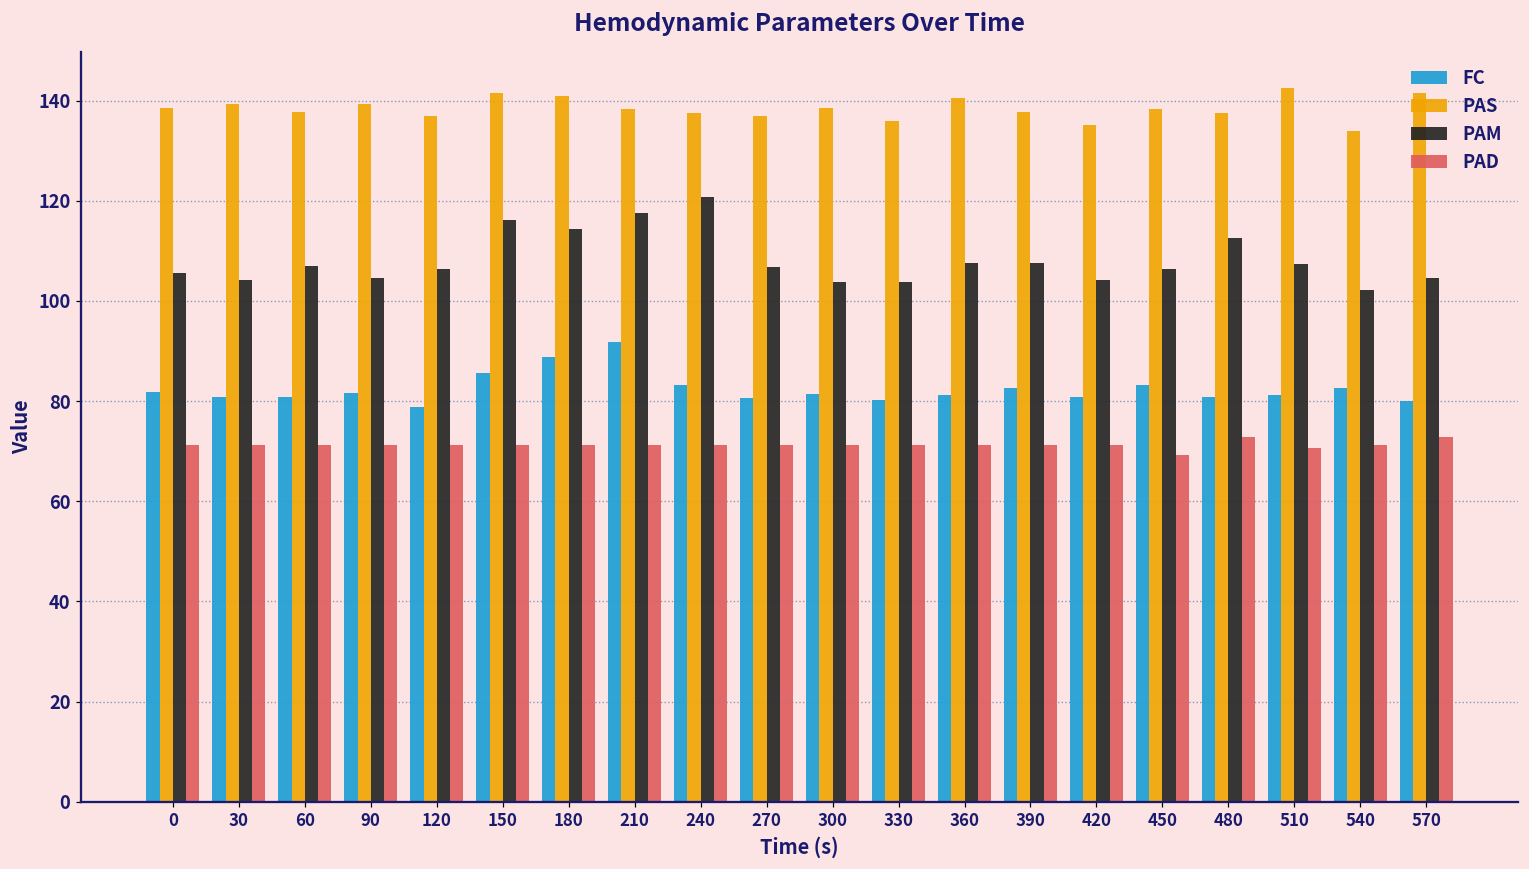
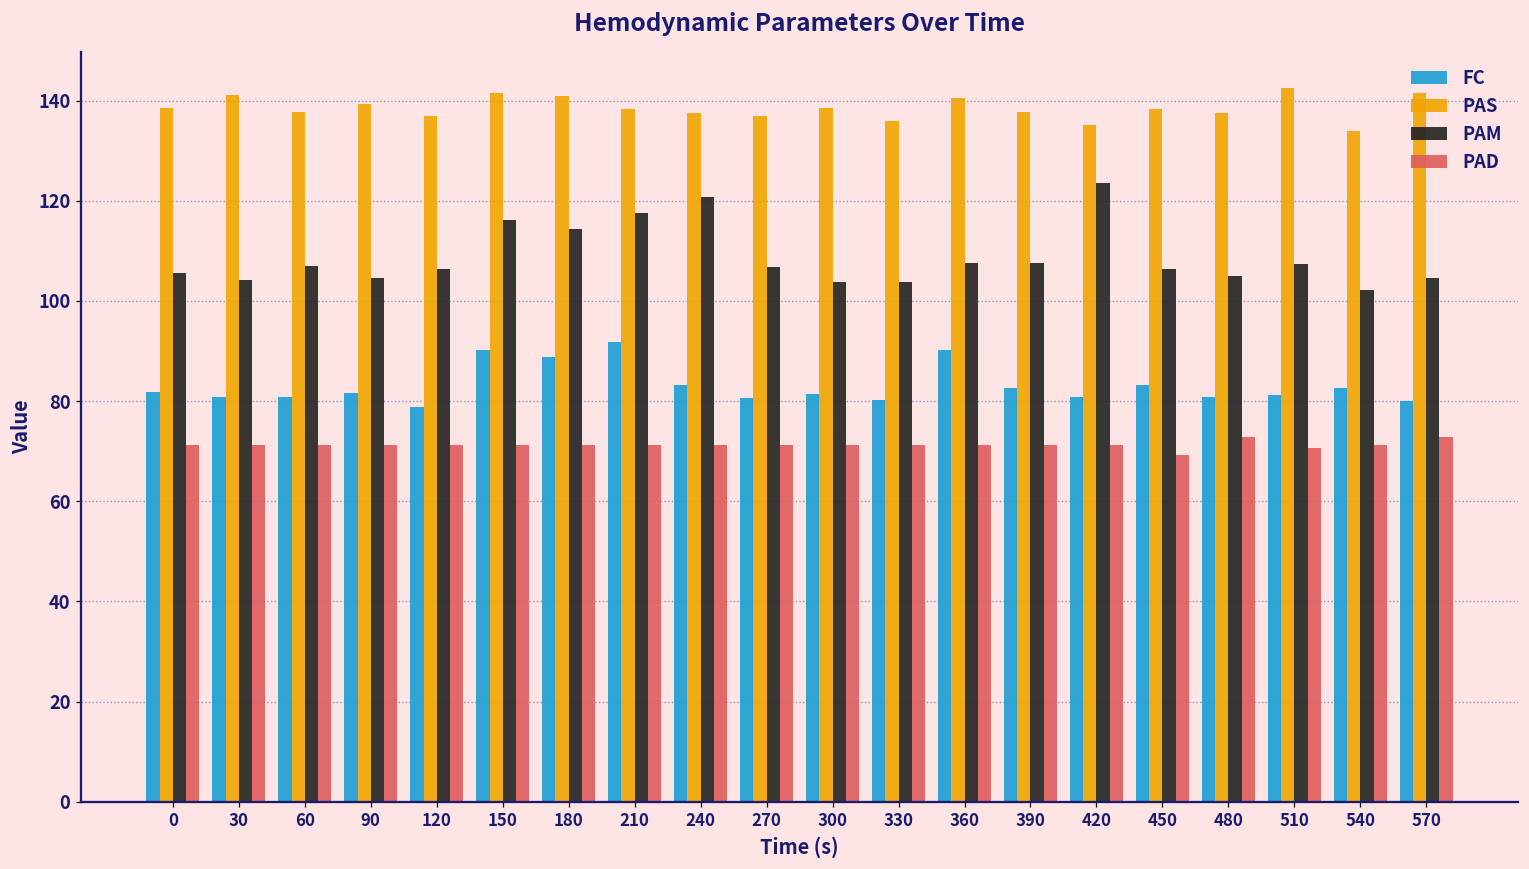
  {
    "FC": {
      "0": 82,
      "30": 81,
      "60": 81,
      "90": 82,
      "120": 79,
-     "150": 86,
+     "150": 90,
      "180": 89,
      "210": 92,
      "240": 83,
      "270": 81,
      "300": 81,
      "330": 80,
-     "360": 81,
+     "360": 90,
      "390": 83,
      "420": 81,
      "450": 83,
      "480": 81,
      "510": 81,
      "540": 83,
      "570": 80
    },
    "PAS": {
      "0": 138,
-     "30": 139,
+     "30": 141,
      "60": 138,
      "90": 139,
      "120": 137,
      "150": 141,
      "180": 141,
      "210": 138,
      "240": 137,
      "270": 137,
      "300": 138,
      "330": 136,
      "360": 141,
      "390": 138,
      "420": 135,
      "450": 138,
      "480": 138,
      "510": 143,
      "540": 134,
      "570": 142
    },
    "PAM": {
      "0": 106,
      "30": 104,
      "60": 107,
      "90": 105,
      "120": 106,
      "150": 116,
      "180": 114,
      "210": 117,
      "240": 121,
      "270": 107,
      "300": 104,
      "330": 104,
      "360": 108,
      "390": 108,
-     "420": 104,
+     "420": 124,
      "450": 106,
-     "480": 113,
+     "480": 105,
      "510": 107,
      "540": 102,
      "570": 105
    },
    "PAD": {
      "0": 71,
      "30": 71,
      "60": 71,
      "90": 71,
      "120": 71,
      "150": 71,
      "180": 71,
      "210": 71,
      "240": 71,
      "270": 71,
      "300": 71,
      "330": 71,
      "360": 71,
      "390": 71,
      "420": 71,
      "450": 69,
      "480": 73,
      "510": 71,
      "540": 71,
      "570": 73
    }
  }
